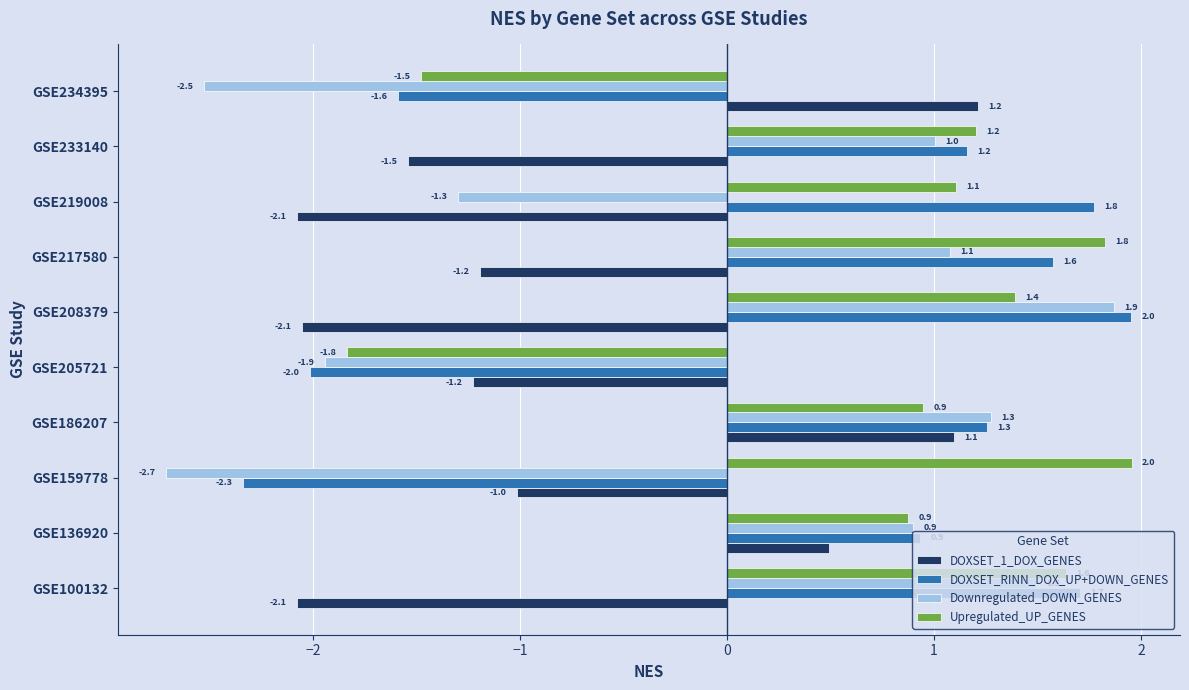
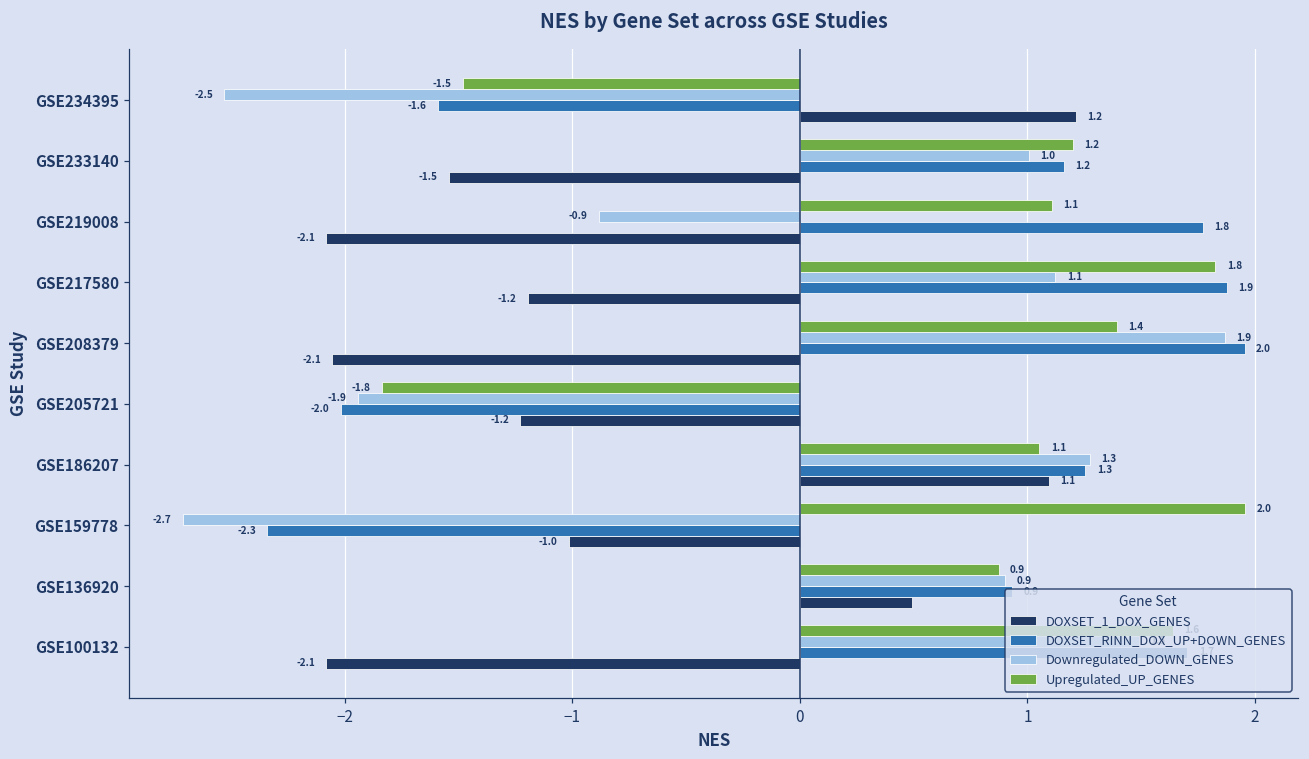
  {
    "DOXSET_1_DOX_GENES": {
      "GSE234395": 1.2,
      "GSE233140": -1.5,
      "GSE219008": -2.1,
      "GSE217580": -1.2,
      "GSE208379": -2.1,
      "GSE205721": -1.2,
      "GSE186207": 1.1,
      "GSE159778": -1.0,
      "GSE100132": -2.1
    },
    "DOXSET_RINN_DOX_UP+DOWN_GENES": {
      "GSE234395": -1.6,
      "GSE233140": 1.2,
      "GSE219008": 1.8,
-     "GSE217580": 1.6,
+     "GSE217580": 1.9,
      "GSE208379": 2.0,
      "GSE205721": -2.0,
      "GSE159778": -2.3
    },
    "Downregulated_DOWN_GENES": {
      "GSE234395": -2.5,
      "GSE233140": 1.0,
-     "GSE219008": -1.3,
-     "GSE217580": 1.08,
+     "GSE219008": -0.9,
+     "GSE217580": 1.12,
      "GSE208379": 1.9,
      "GSE205721": -1.9,
      "GSE186207": 1.3,
      "GSE159778": -2.7,
      "GSE136920": 0.9
    },
    "Upregulated_UP_GENES": {
      "GSE234395": -1.5,
      "GSE233140": 1.2,
      "GSE219008": 1.1,
      "GSE217580": 1.8,
      "GSE208379": 1.4,
      "GSE205721": -1.8,
-     "GSE186207": 0.9,
+     "GSE186207": 1.1,
      "GSE159778": 2.0
    }
  }
